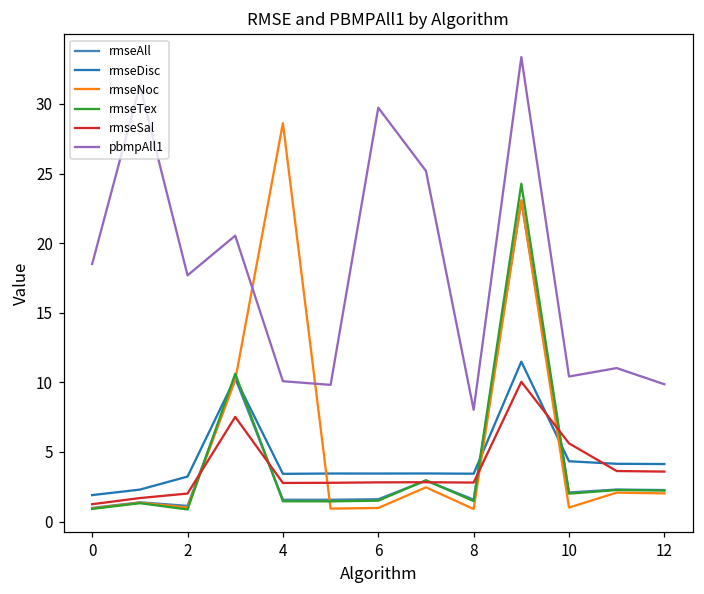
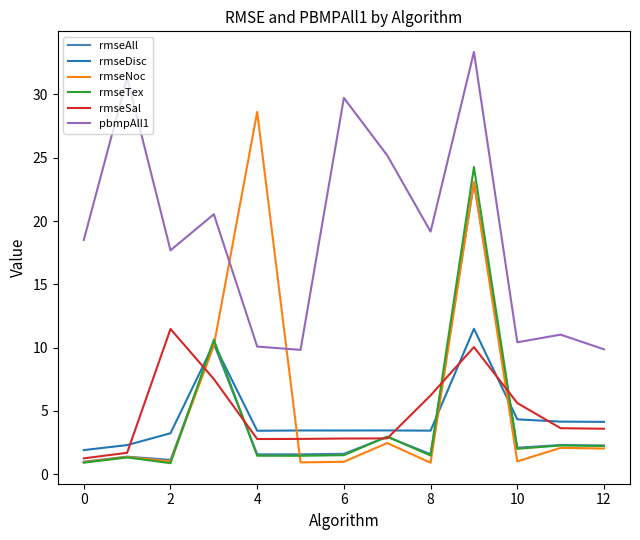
  {
    "rmseNoc": {
      "4": 28.6,
      "6": 1.0,
      "8": 0.9,
      "10": 1.0
    },
    "rmseSal": {
      "0": 1.2,
-     "2": 2.0,
+     "2": 11.5,
      "4": 2.8,
      "6": 2.8,
-     "8": 2.8,
+     "8": 6.2,
      "10": 5.6,
      "12": 3.6
    },
    "pbmpAll1": {
      "0": 18.5,
      "2": 17.7,
      "4": 10.1,
      "6": 29.7,
-     "8": 8.0,
+     "8": 19.2,
      "10": 10.4,
      "12": 9.9
    }
  }
